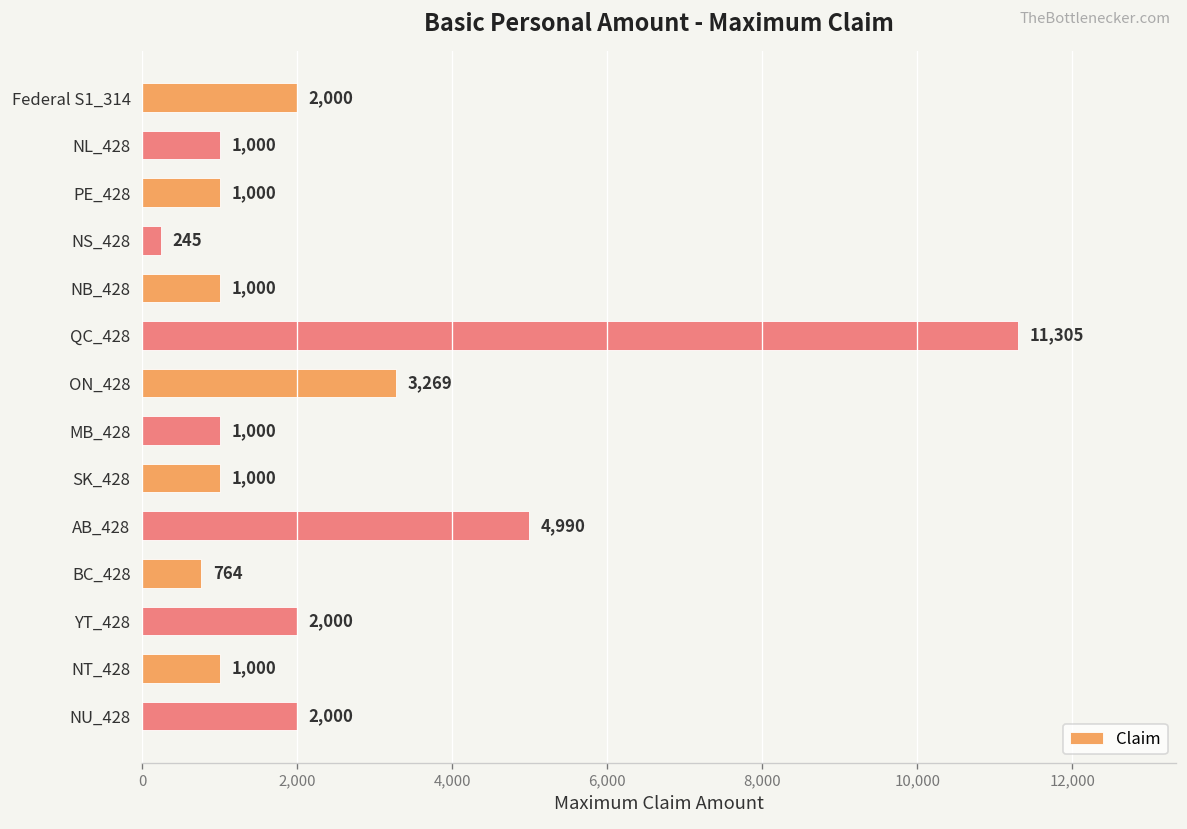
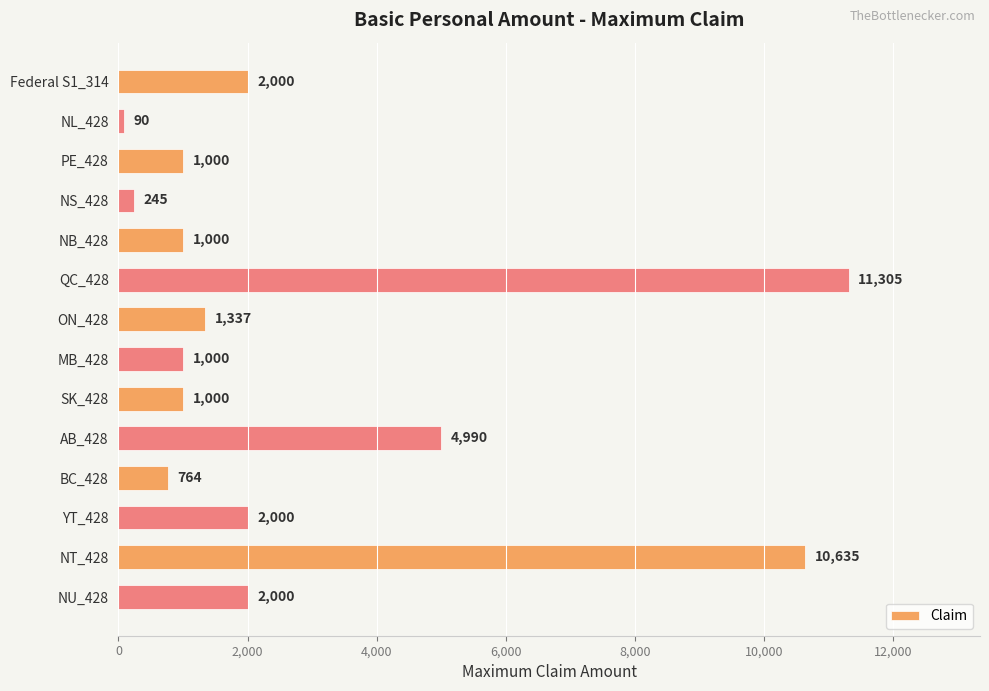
  {
    "Federal S1_314": "2,000",
-   "NL_428": "1,000",
+   "NL_428": "90",
    "PE_428": "1,000",
    "NS_428": "245",
    "NB_428": "1,000",
    "QC_428": "11,305",
-   "ON_428": "3,269",
+   "ON_428": "1,337",
    "MB_428": "1,000",
    "SK_428": "1,000",
    "AB_428": "4,990",
    "BC_428": "764",
    "YT_428": "2,000",
-   "NT_428": "1,000",
+   "NT_428": "10,635",
    "NU_428": "2,000"
  }
